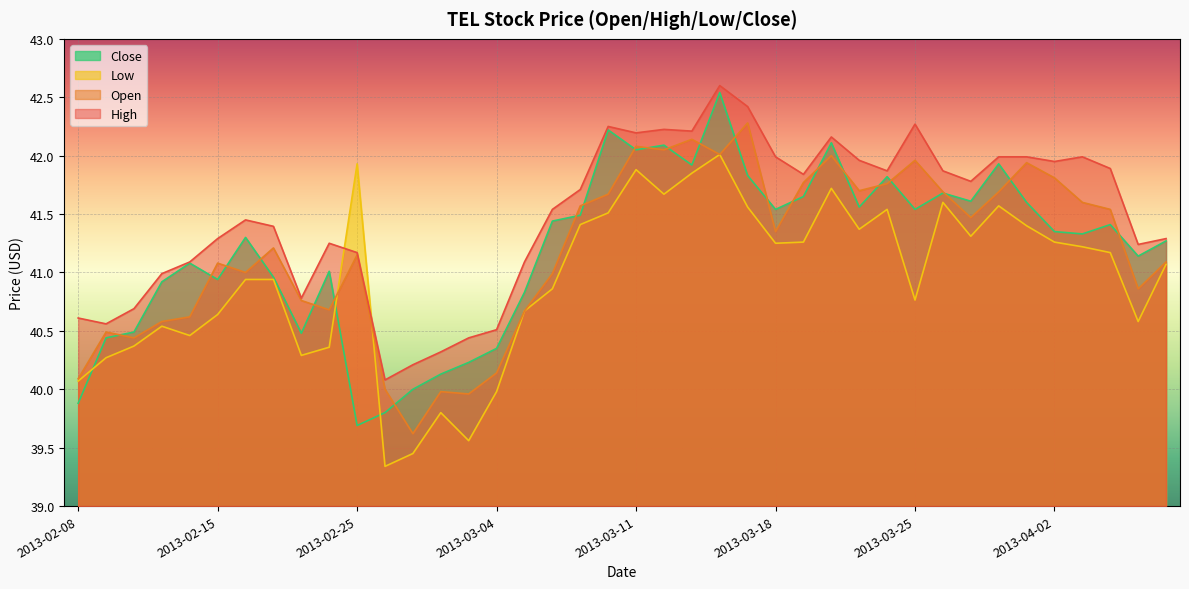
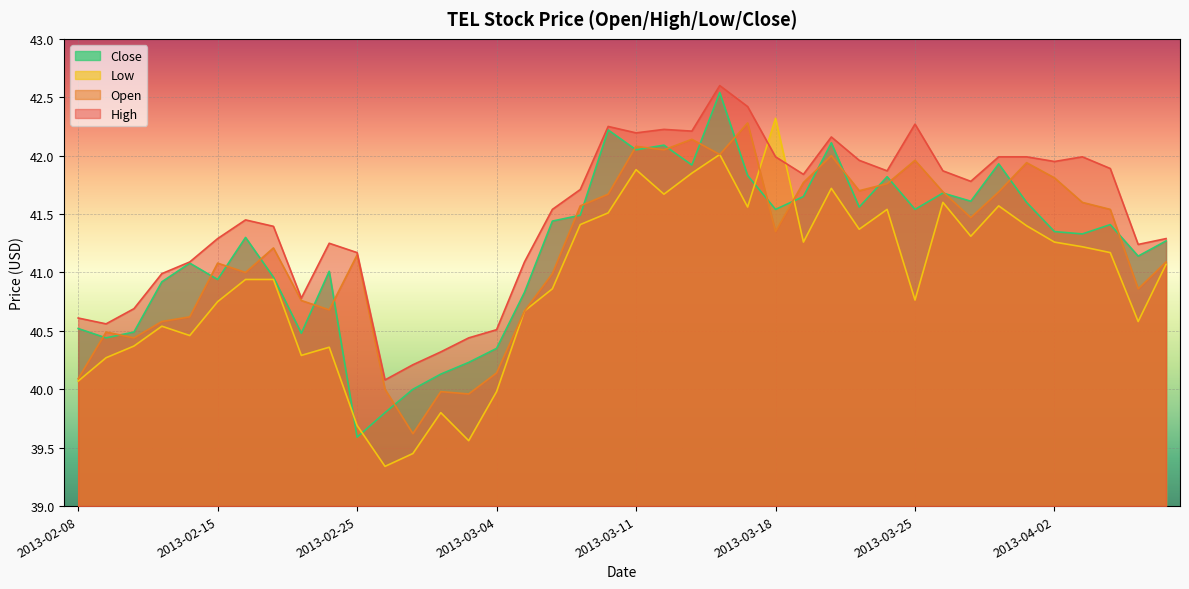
  {
    "Close": {
-     "2013-02-08": 39.88,
+     "2013-02-08": 40.52,
      "2013-02-15": 40.94,
-     "2013-02-25": 39.69,
+     "2013-02-25": 39.59,
      "2013-03-04": 40.35,
      "2013-03-11": 42.05,
      "2013-03-18": 41.54,
      "2013-03-25": 41.54,
      "2013-04-02": 41.35
    },
    "Low": {
-     "2013-02-15": 40.64,
-     "2013-02-25": 41.93,
+     "2013-02-15": 40.75,
+     "2013-02-25": 39.69,
      "2013-03-04": 39.98,
      "2013-03-11": 41.88,
-     "2013-03-18": 41.25,
+     "2013-03-18": 42.32,
      "2013-03-25": 40.76,
      "2013-04-02": 41.26
    }
  }
